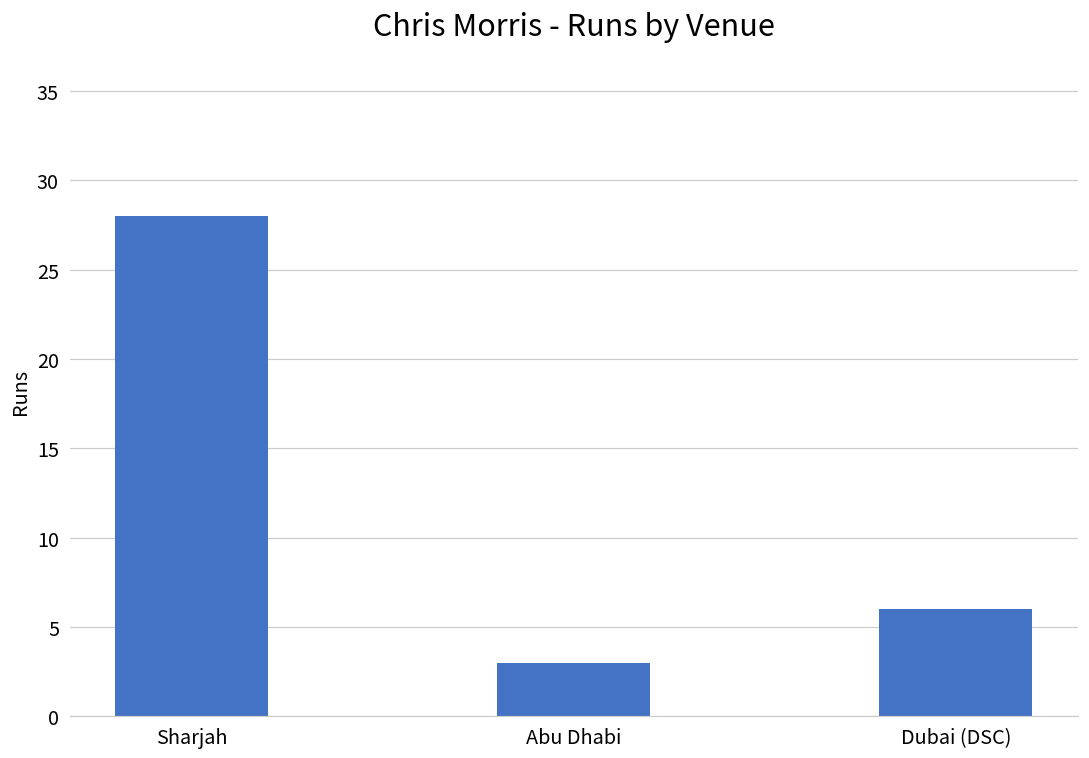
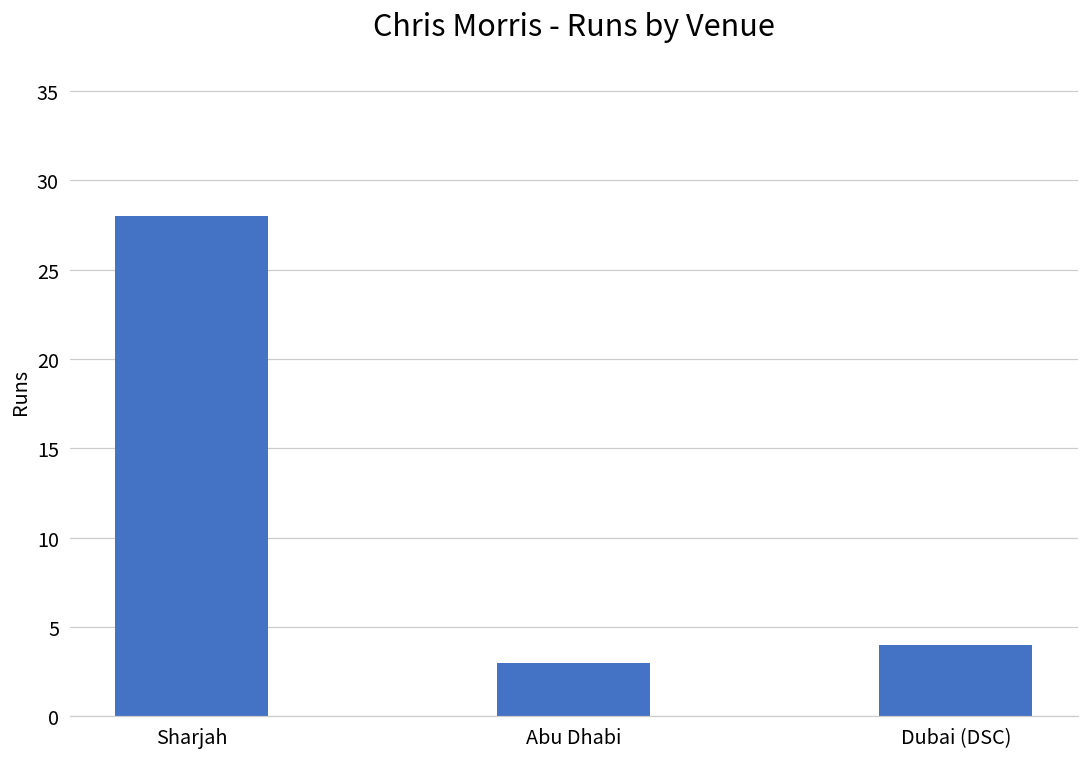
  {
    "Sharjah": 28,
    "Abu Dhabi": 3,
-   "Dubai (DSC)": 6
+   "Dubai (DSC)": 4
  }
